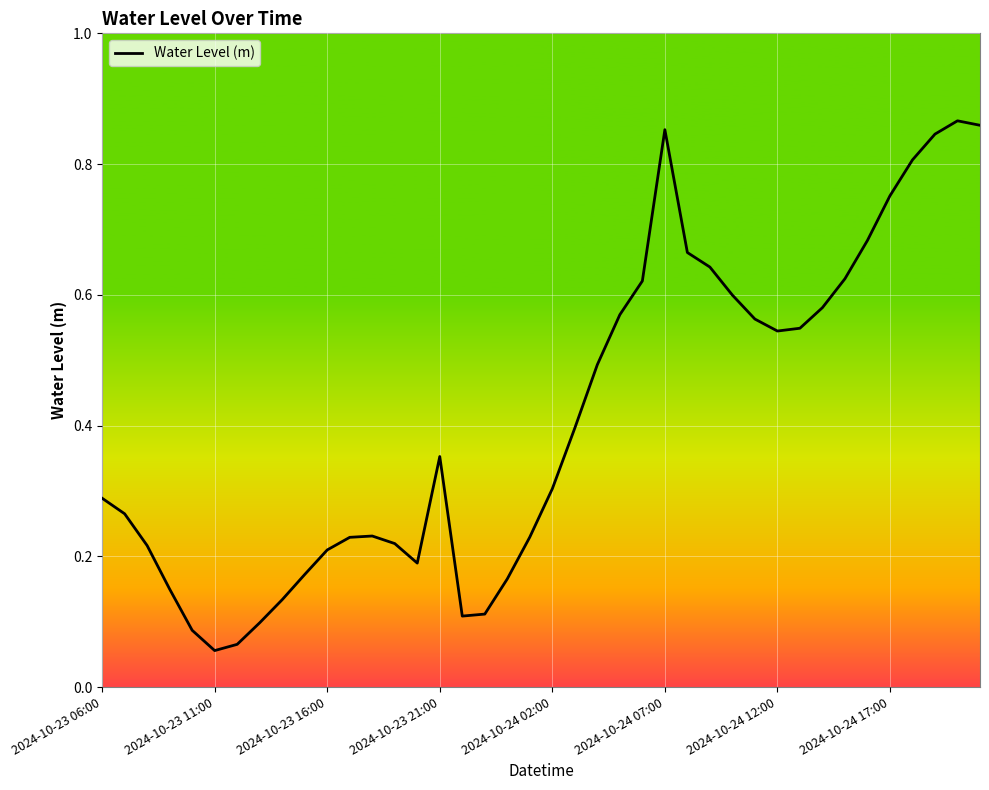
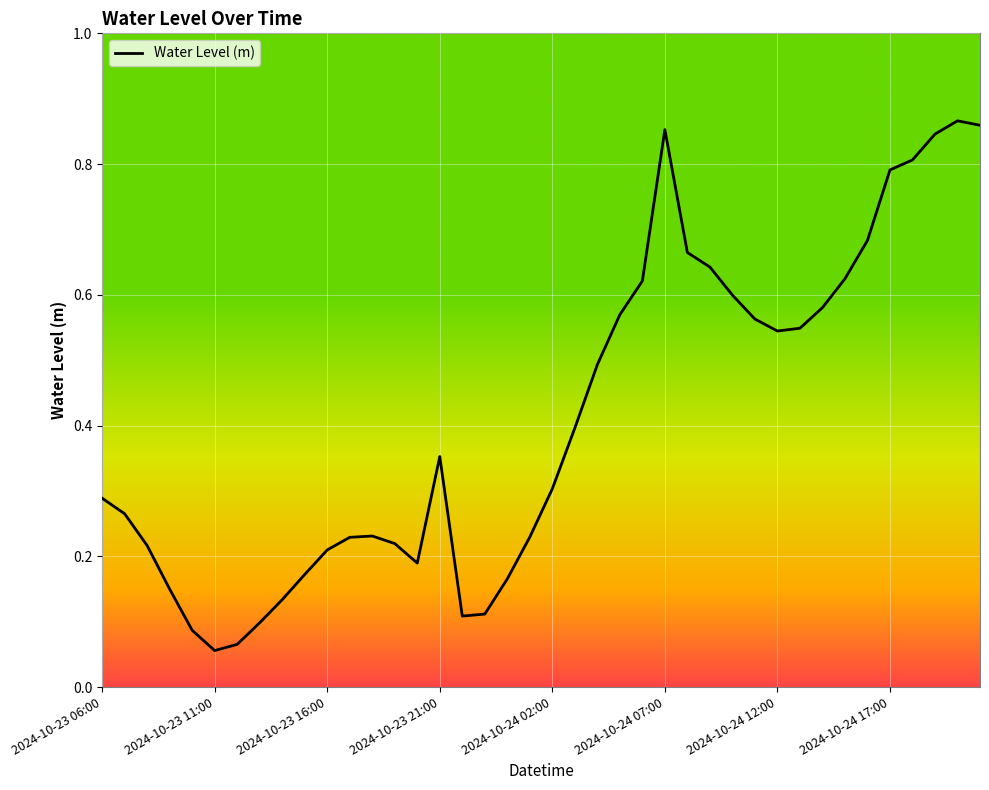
  {
    "2024-10-23 06:00": 0.29,
    "2024-10-23 11:00": 0.06,
    "2024-10-23 16:00": 0.21,
    "2024-10-23 21:00": 0.35,
    "2024-10-24 02:00": 0.30,
    "2024-10-24 07:00": 0.85,
    "2024-10-24 12:00": 0.54,
-   "2024-10-24 17:00": 0.75
+   "2024-10-24 17:00": 0.79
  }
